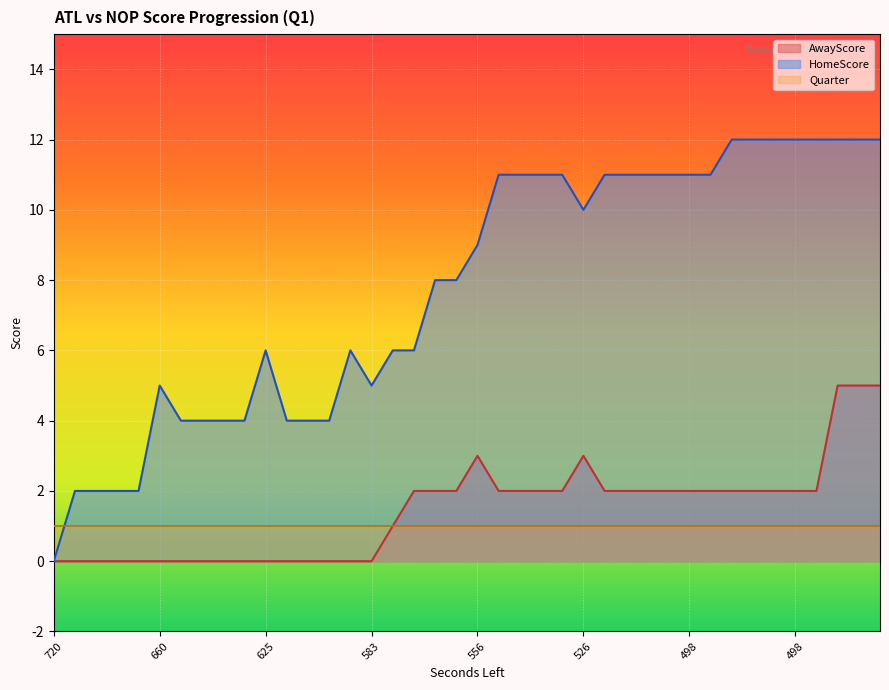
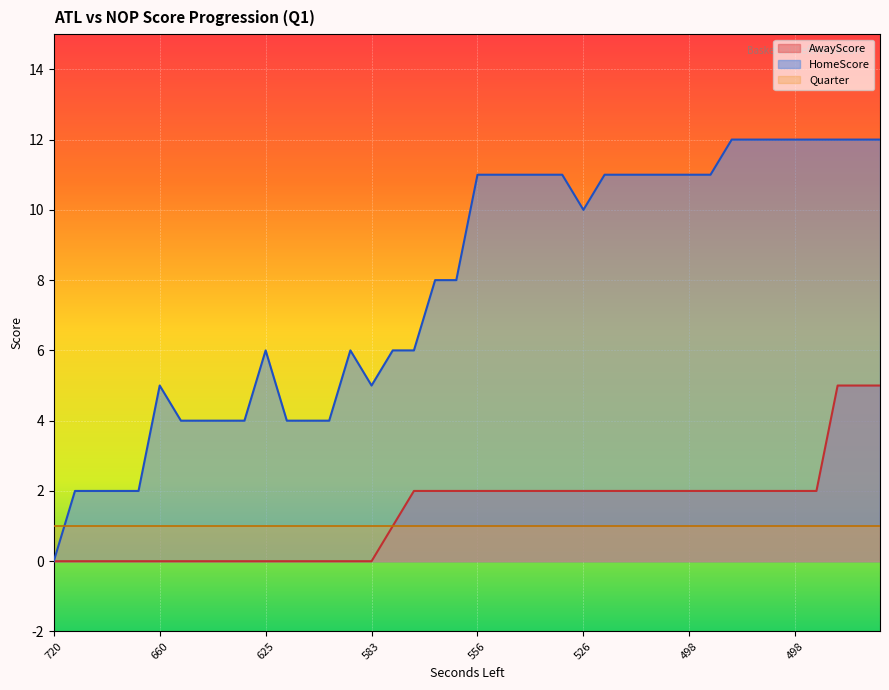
  {
    "AwayScore": {
      "660": 0,
      "625": 0,
      "583": 0,
-     "556": 3,
-     "526": 3
+     "556": 2,
+     "526": 2
    },
    "HomeScore": {
      "660": 5,
      "625": 6,
      "583": 5,
-     "556": 9,
+     "556": 11,
      "526": 10
    },
    "Quarter": {
      "720": 1,
      "660": 1,
      "625": 1,
      "583": 1,
      "556": 1,
      "526": 1
    }
  }
